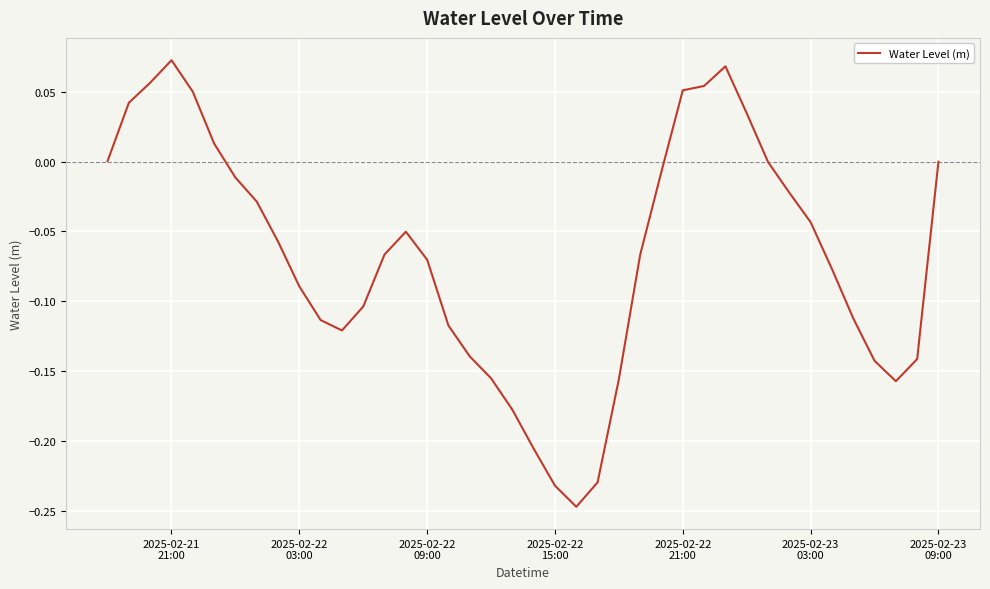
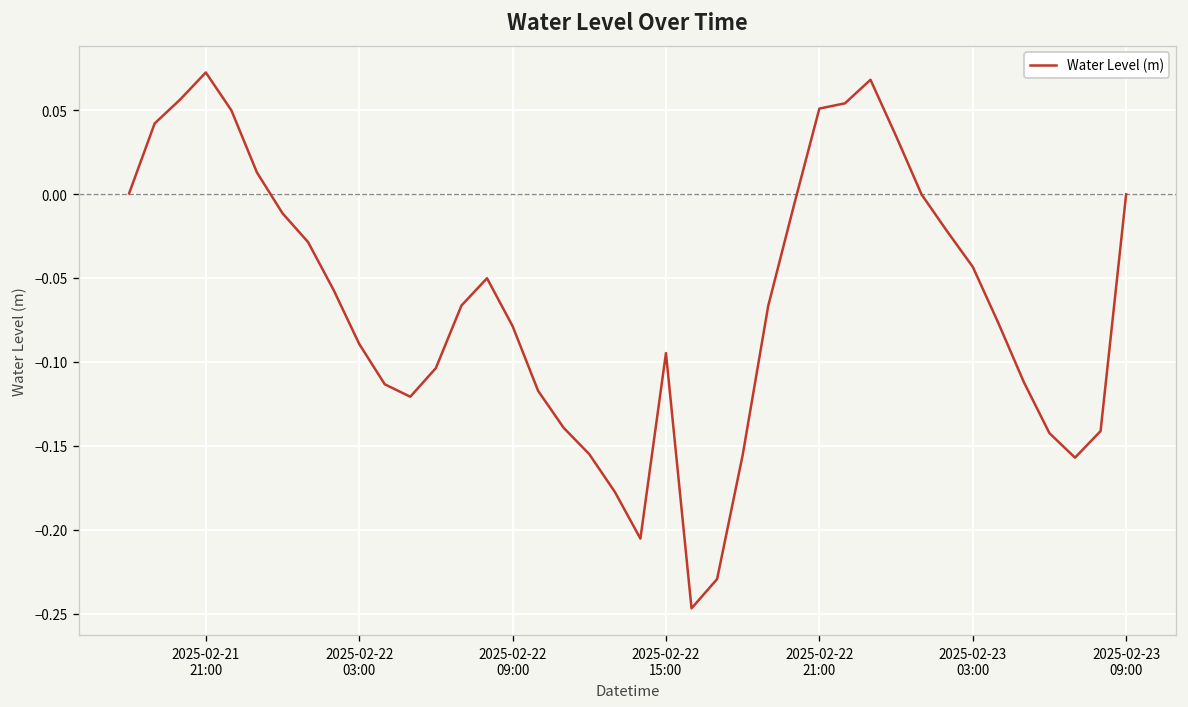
  {
    "2025-02-21 21:00": 0.072,
    "2025-02-22 03:00": -0.089,
-   "2025-02-22 09:00": -0.070,
-   "2025-02-22 15:00": -0.232,
+   "2025-02-22 09:00": -0.079,
+   "2025-02-22 15:00": -0.095,
    "2025-02-22 21:00": 0.051,
    "2025-02-23 03:00": -0.043,
    "2025-02-23 09:00": 0.000
  }
